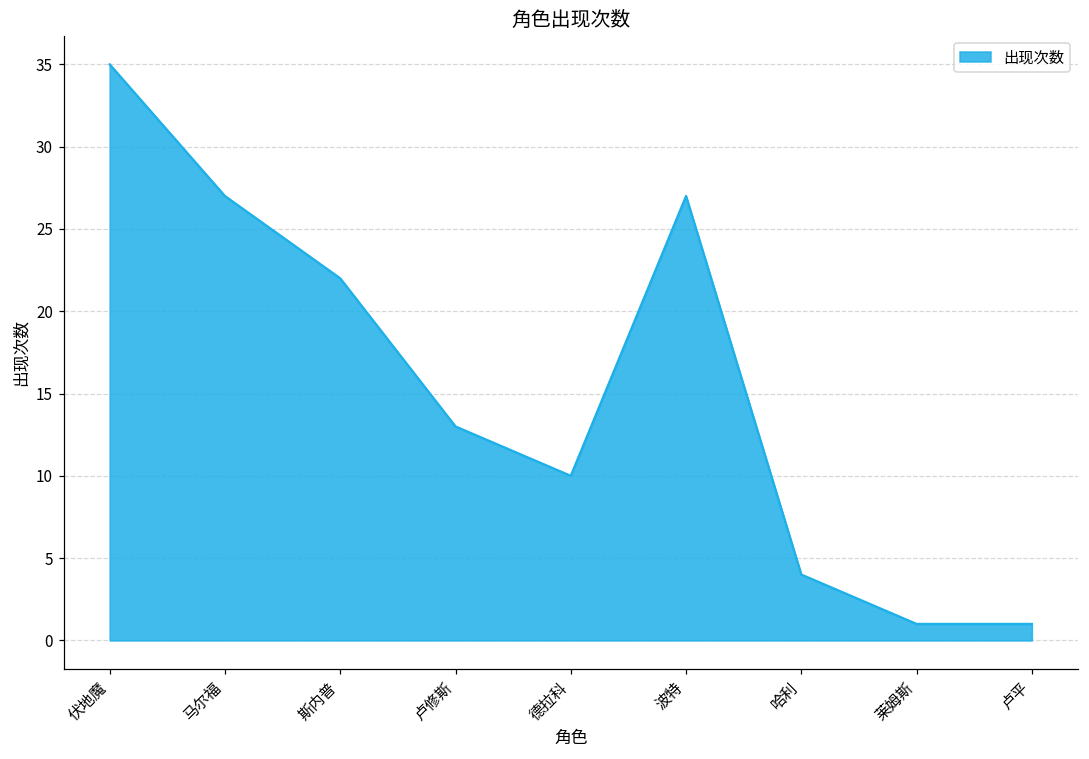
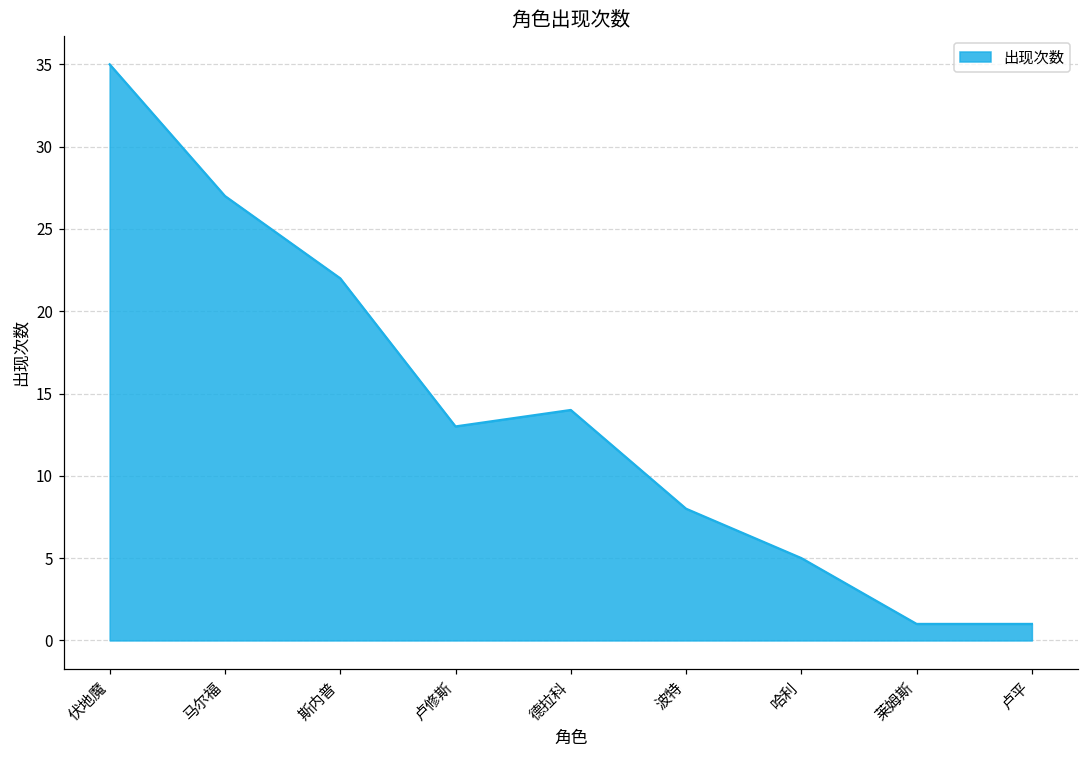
  {
    "伏地魔": 35,
    "马尔福": 27,
    "斯内普": 22,
    "卢修斯": 13,
-   "德拉科": 10,
-   "波特": 27,
-   "哈利": 4,
+   "德拉科": 14,
+   "波特": 8,
+   "哈利": 5,
    "莱姆斯": 1,
    "卢平": 1
  }
